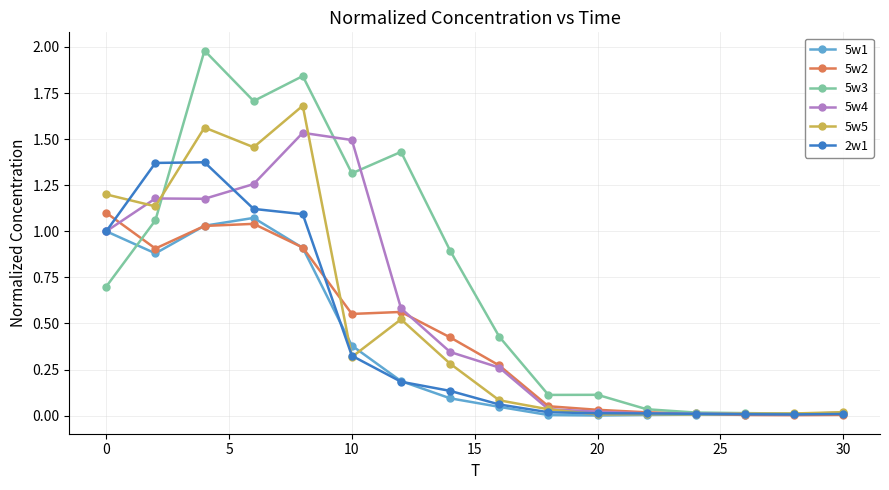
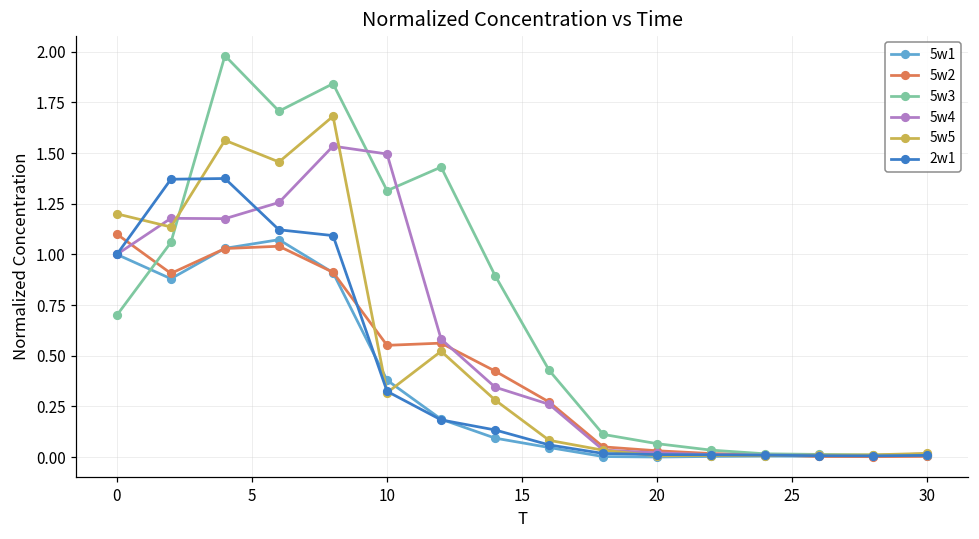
  {
    "5w2": {
      "0": 1.10,
      "10": 0.55
    },
    "5w3": {
      "0": 0.70,
      "10": 1.31,
-     "20": 0.11
+     "20": 0.07
    },
    "5w4": {
      "10": 1.50
    },
    "5w5": {
      "0": 1.20
    }
  }
